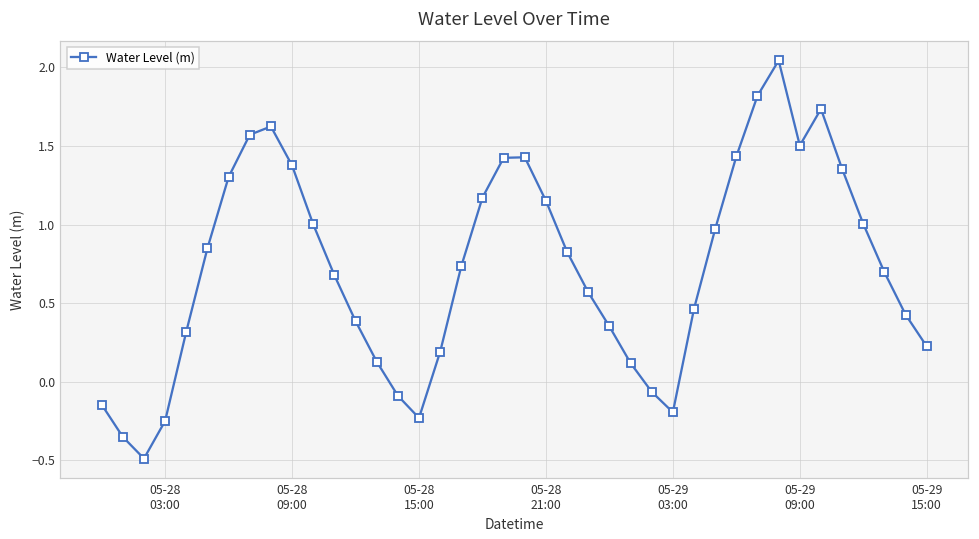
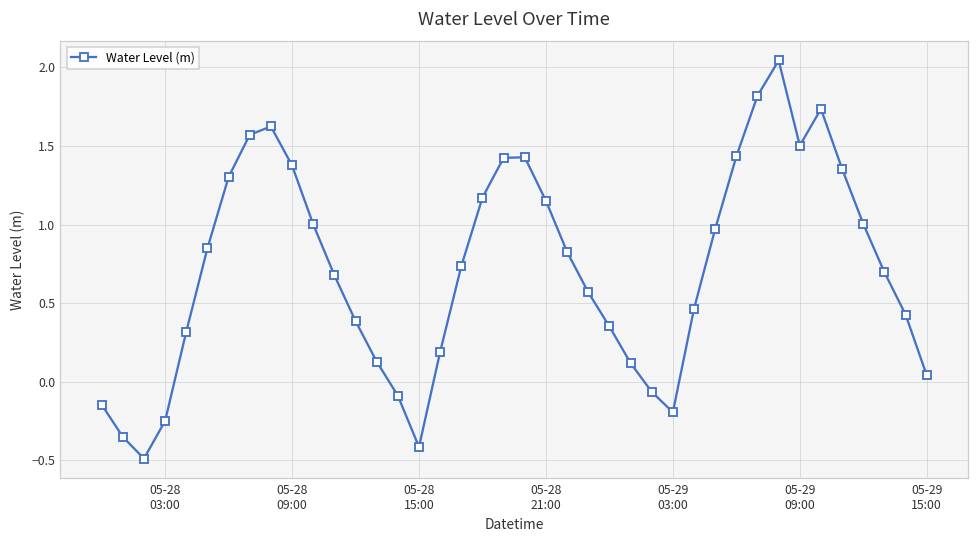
  {
    "05-28 03:00": -0.25,
    "05-28 09:00": 1.38,
-   "05-28 15:00": -0.23,
+   "05-28 15:00": -0.42,
    "05-28 21:00": 1.15,
    "05-29 03:00": -0.20,
    "05-29 09:00": 1.50,
-   "05-29 15:00": 0.22
+   "05-29 15:00": 0.04
  }
